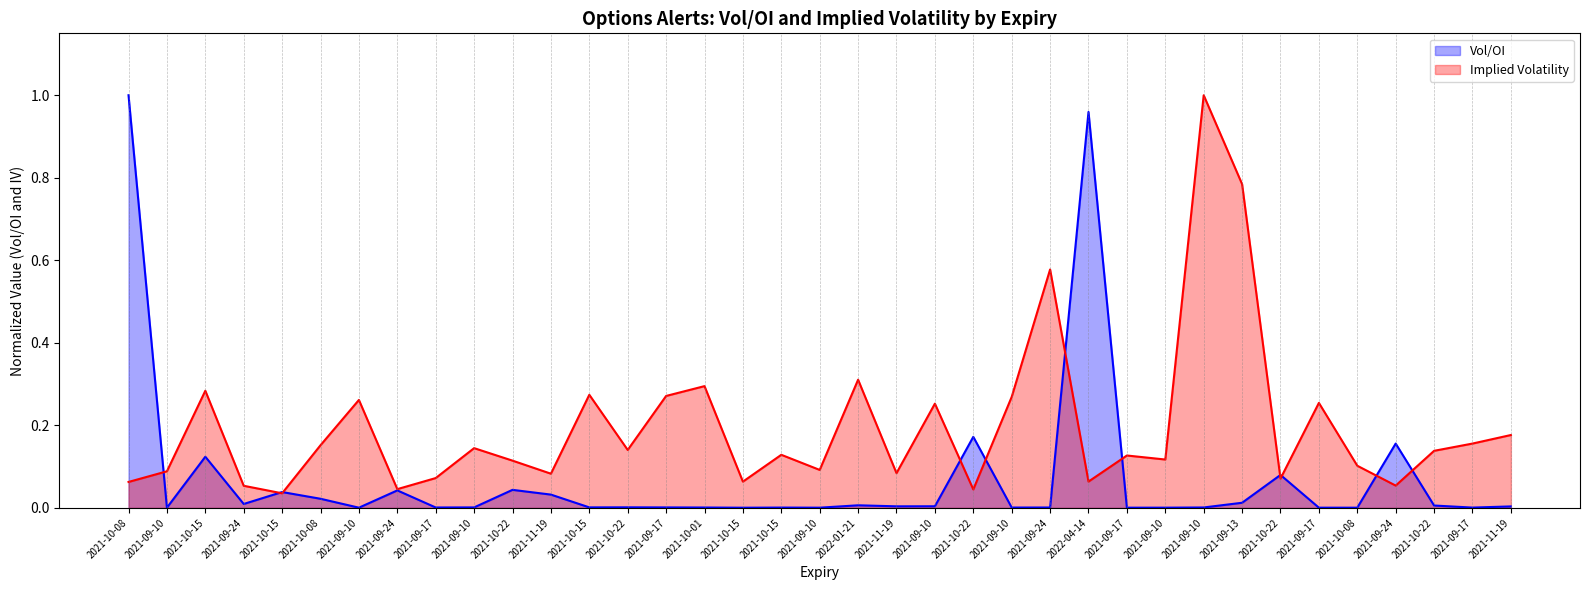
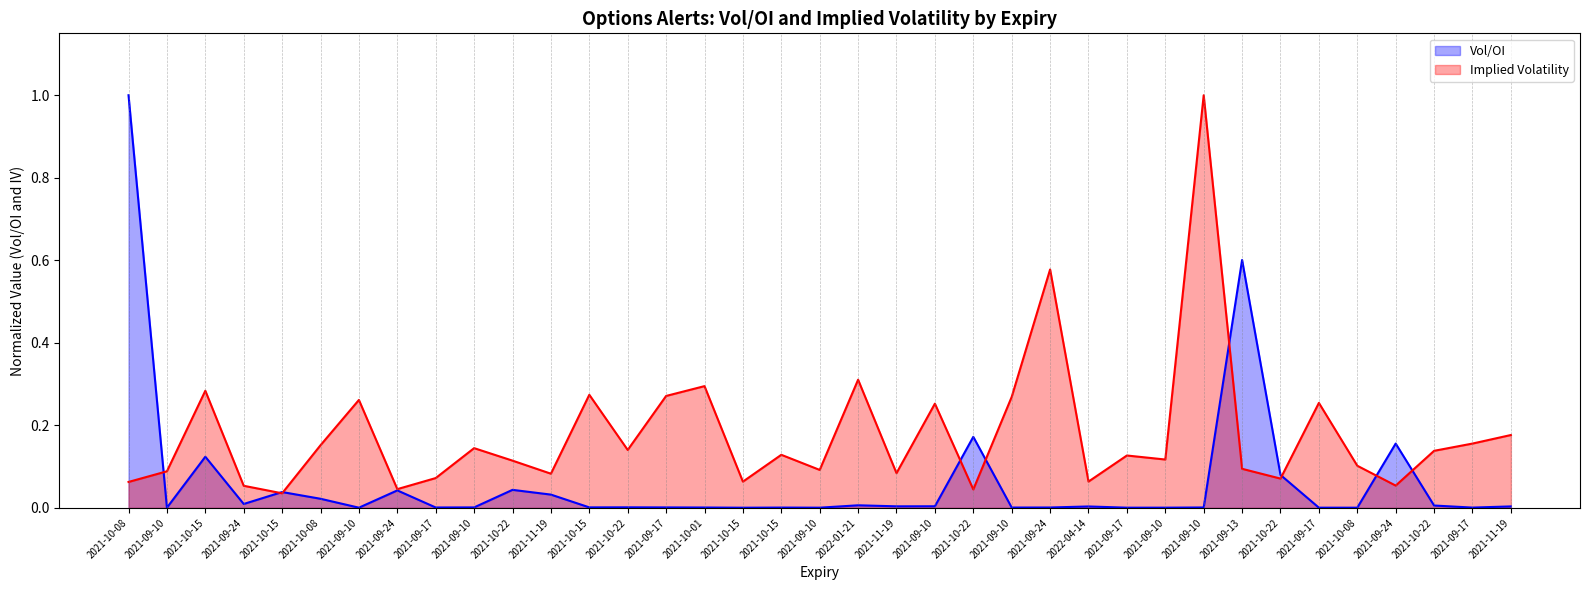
  {
    "Vol/OI": {
      "2021-10-01": 0.00,
      "2022-01-21": 0.01,
-     "2022-04-14": 0.96,
-     "2021-09-13": 0.01
+     "2022-04-14": 0.00,
+     "2021-09-13": 0.60
    },
    "Implied Volatility": {
      "2021-10-01": 0.30,
      "2022-01-21": 0.31,
      "2022-04-14": 0.06,
-     "2021-09-13": 0.78
+     "2021-09-13": 0.09
    }
  }
